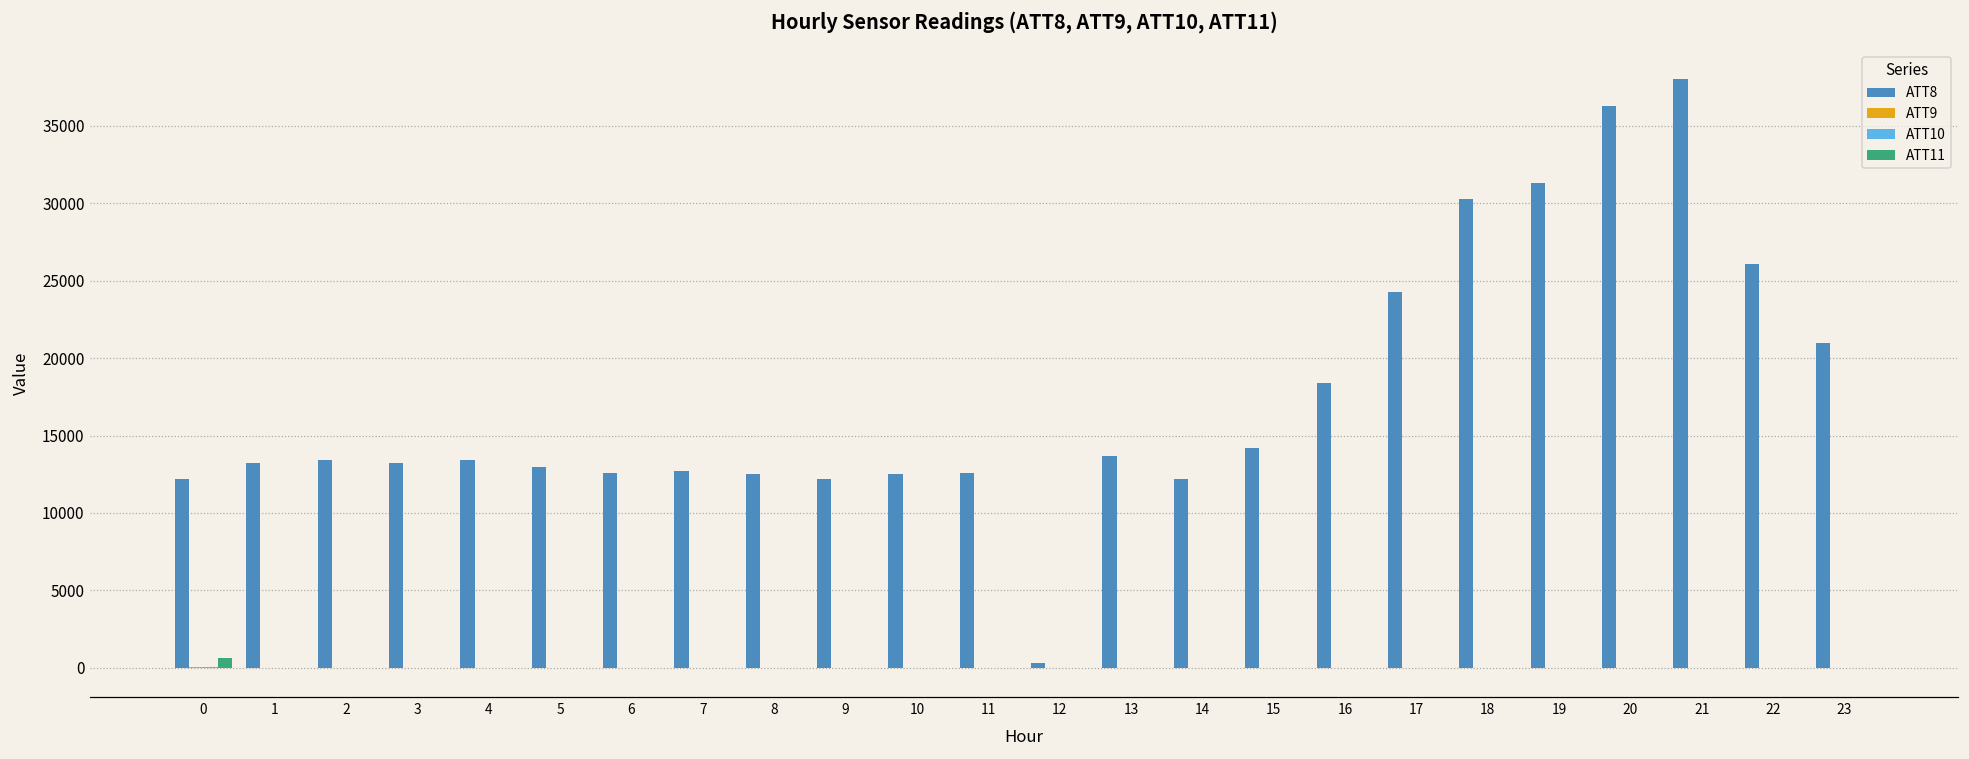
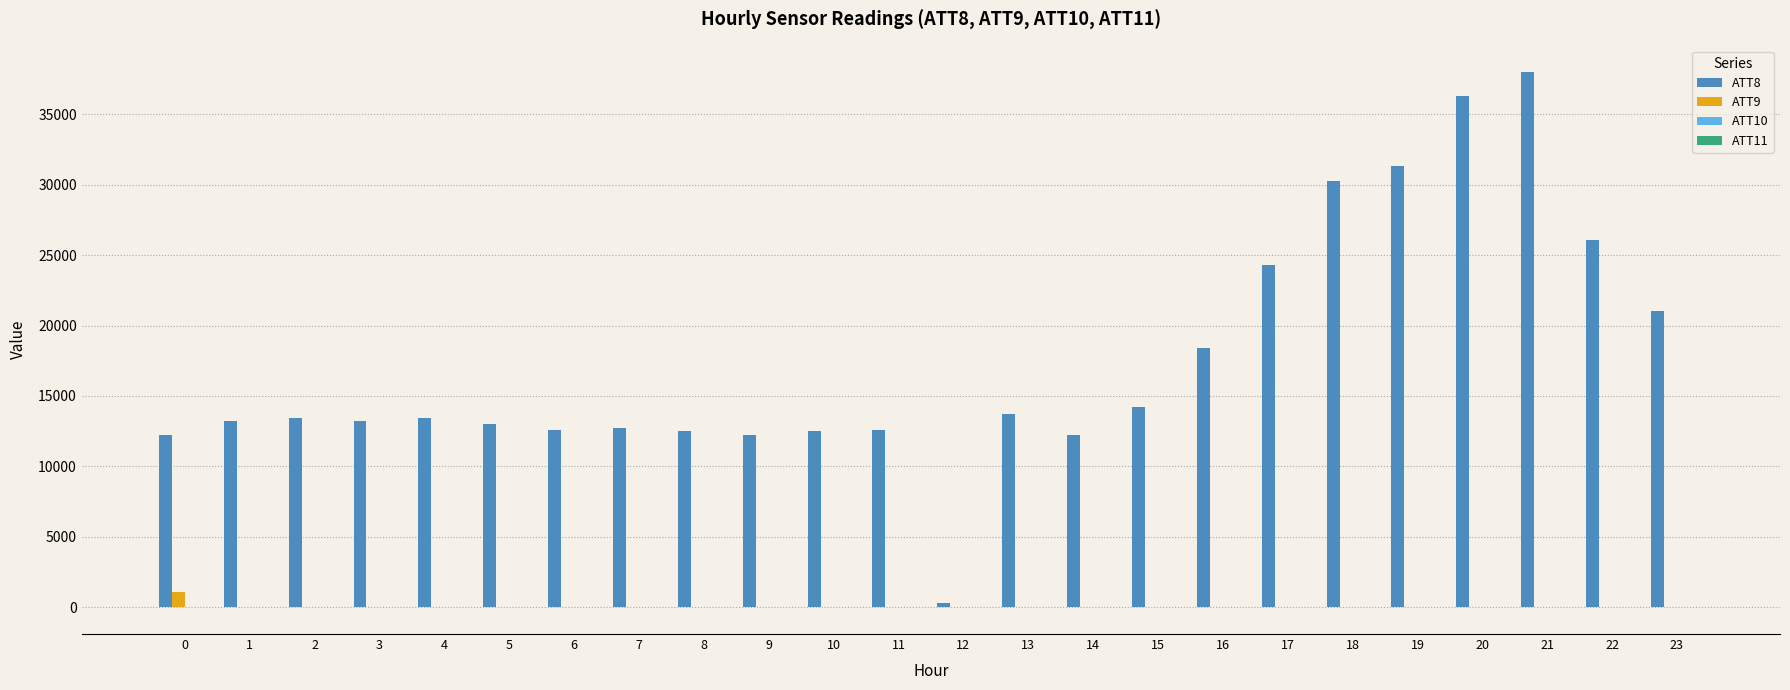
  {
    "ATT9": {
-     "0": 0
+     "0": 1100
    },
    "ATT11": {
-     "0": 700
+     "0": 0
    }
  }
